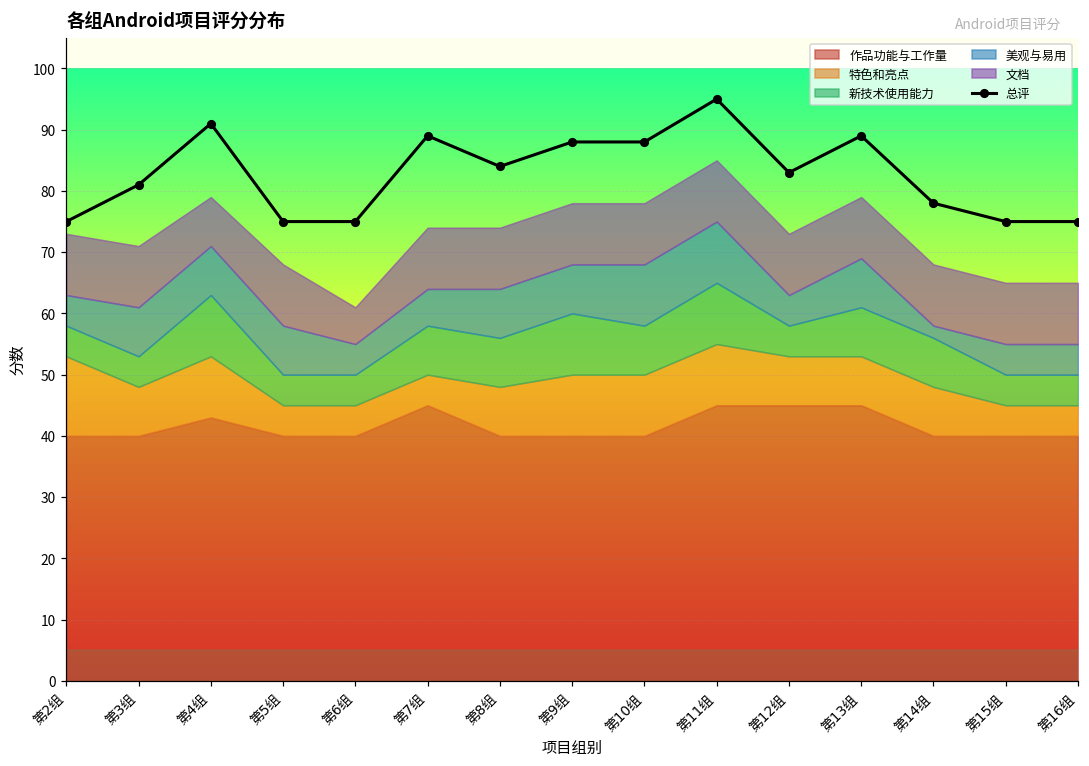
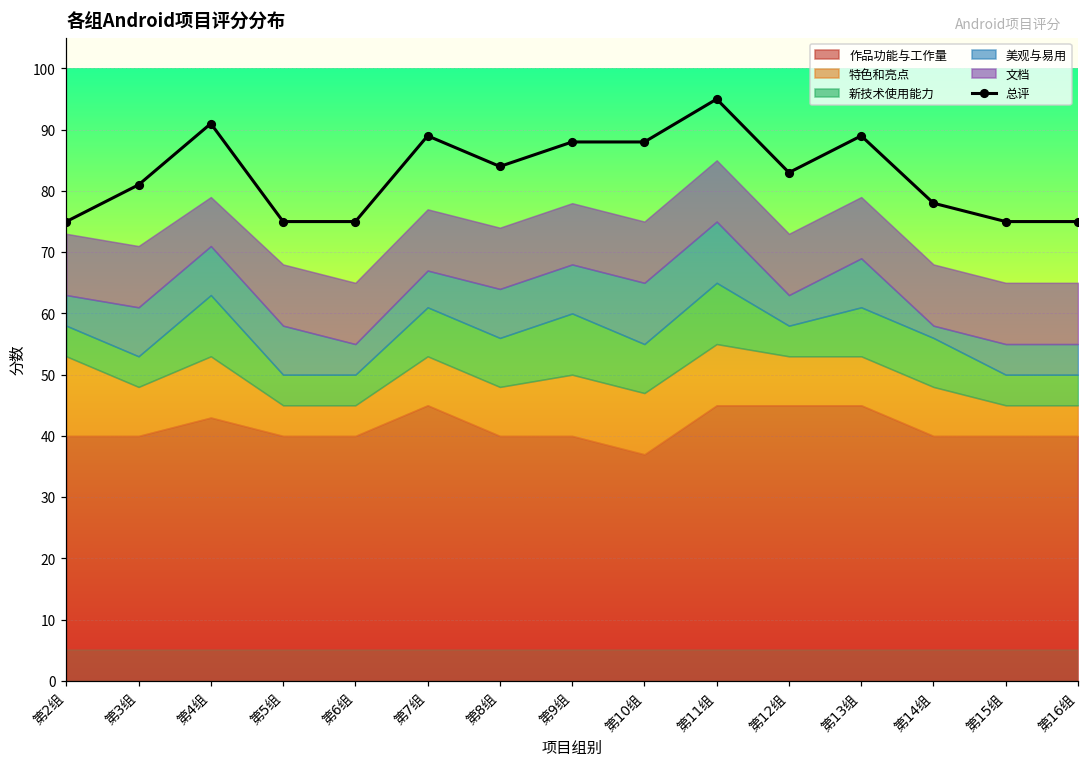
  {
    "总评": {
      "第2组": 75,
      "第3组": 81,
      "第4组": 91,
      "第5组": 75,
      "第6组": 75,
      "第7组": 89,
      "第8组": 84,
      "第9组": 88,
      "第10组": 88,
      "第11组": 95,
      "第12组": 83,
      "第13组": 89,
      "第14组": 78,
      "第15组": 75,
      "第16组": 75
    },
    "作品功能与工作量": {
      "第2组": 40,
      "第3组": 40,
      "第4组": 43,
      "第5组": 40,
      "第6组": 40,
      "第7组": 45,
      "第8组": 40,
      "第9组": 40,
-     "第10组": 40,
+     "第10组": 37,
      "第11组": 45,
      "第12组": 45,
      "第13组": 45,
      "第14组": 40,
      "第15组": 40,
      "第16组": 40
    },
    "特色和亮点": {
      "第2组": 13,
      "第3组": 8,
      "第4组": 10,
      "第5组": 5,
      "第6组": 5,
-     "第7组": 5,
+     "第7组": 8,
      "第8组": 8,
      "第9组": 10,
      "第10组": 10,
      "第11组": 10,
      "第12组": 8,
      "第13组": 8,
      "第14组": 8,
      "第15组": 5,
      "第16组": 5
    },
    "新技术使用能力": {
      "第2组": 5,
      "第3组": 5,
      "第4组": 10,
      "第5组": 5,
      "第6组": 5,
      "第7组": 8,
      "第8组": 8,
      "第9组": 10,
      "第10组": 8,
      "第11组": 10,
      "第12组": 5,
      "第13组": 8,
      "第14组": 8,
      "第15组": 5,
      "第16组": 5
    },
    "美观与易用": {
      "第2组": 5,
      "第3组": 8,
      "第4组": 8,
      "第5组": 8,
      "第6组": 5,
      "第7组": 6,
      "第8组": 8,
      "第9组": 8,
      "第10组": 10,
      "第11组": 10,
      "第12组": 5,
      "第13组": 8,
      "第14组": 2,
      "第15组": 5,
      "第16组": 5
    },
    "文档": {
      "第2组": 10,
      "第3组": 10,
      "第4组": 8,
      "第5组": 10,
-     "第6组": 6,
+     "第6组": 10,
      "第7组": 10,
      "第8组": 10,
      "第9组": 10,
      "第10组": 10,
      "第11组": 10,
      "第12组": 10,
      "第13组": 10,
      "第14组": 10,
      "第15组": 10,
      "第16组": 10
    }
  }
